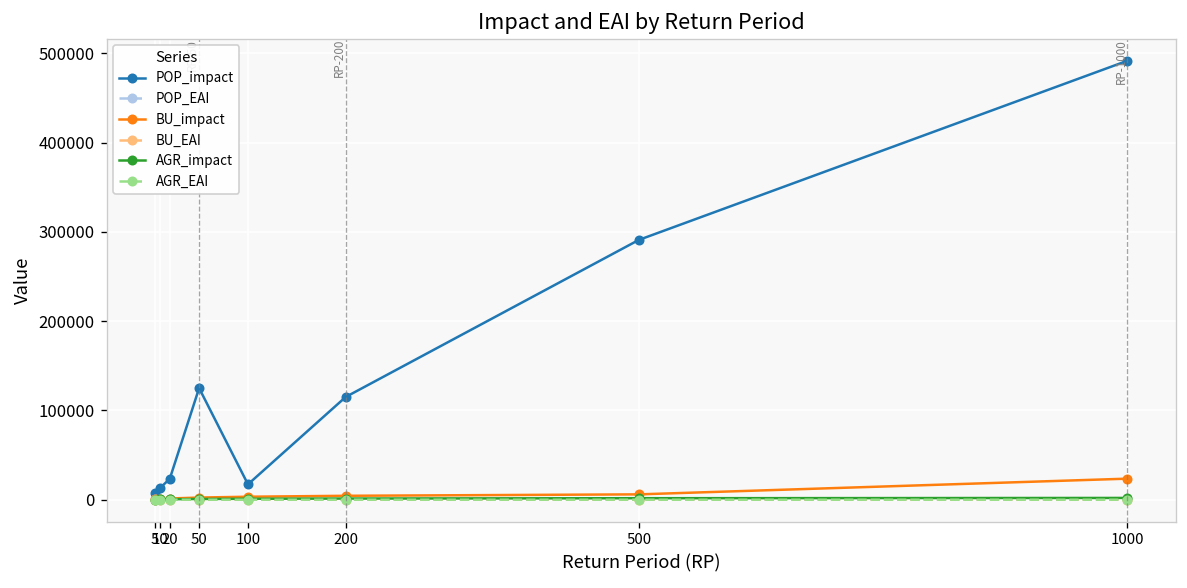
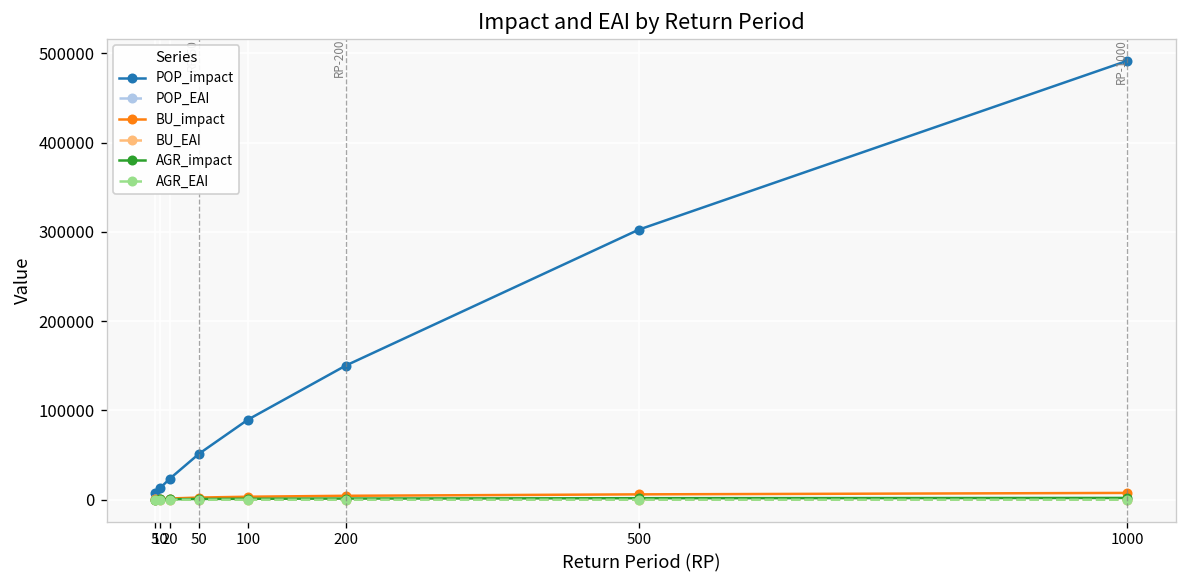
  {
    "POP_impact": {
-     "50": 130000,
-     "100": 20000,
-     "200": 120000,
-     "500": 290000,
+     "50": 50000,
+     "100": 90000,
+     "200": 150000,
+     "500": 300000,
      "1000": 490000
    },
    "BU_impact": {
      "500": 10000,
-     "1000": 20000
+     "1000": 10000
    }
  }
